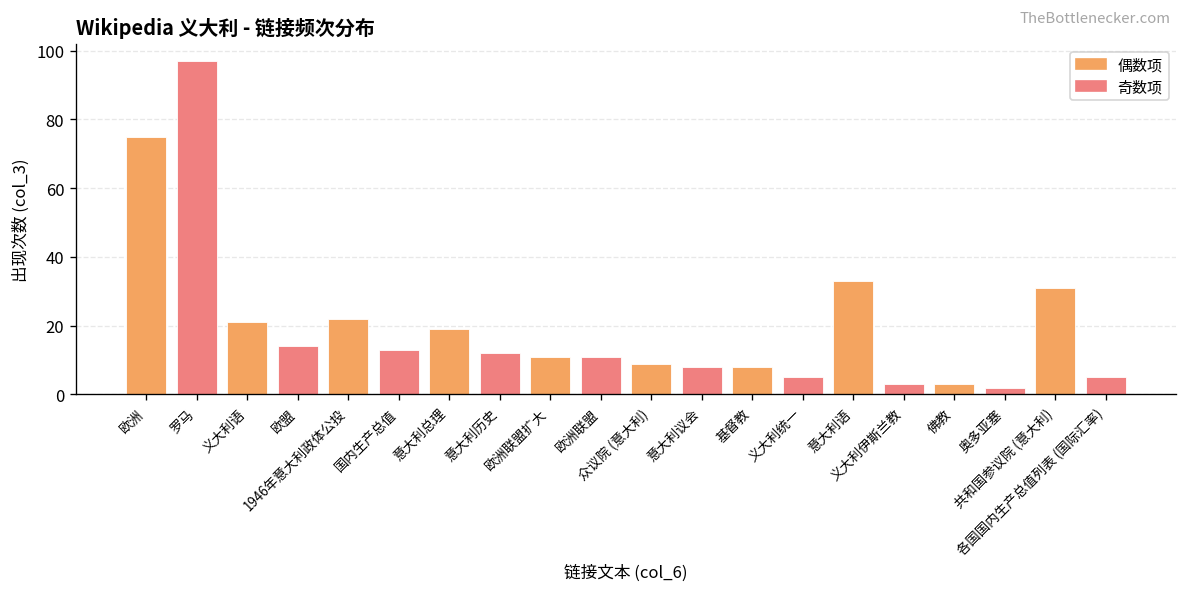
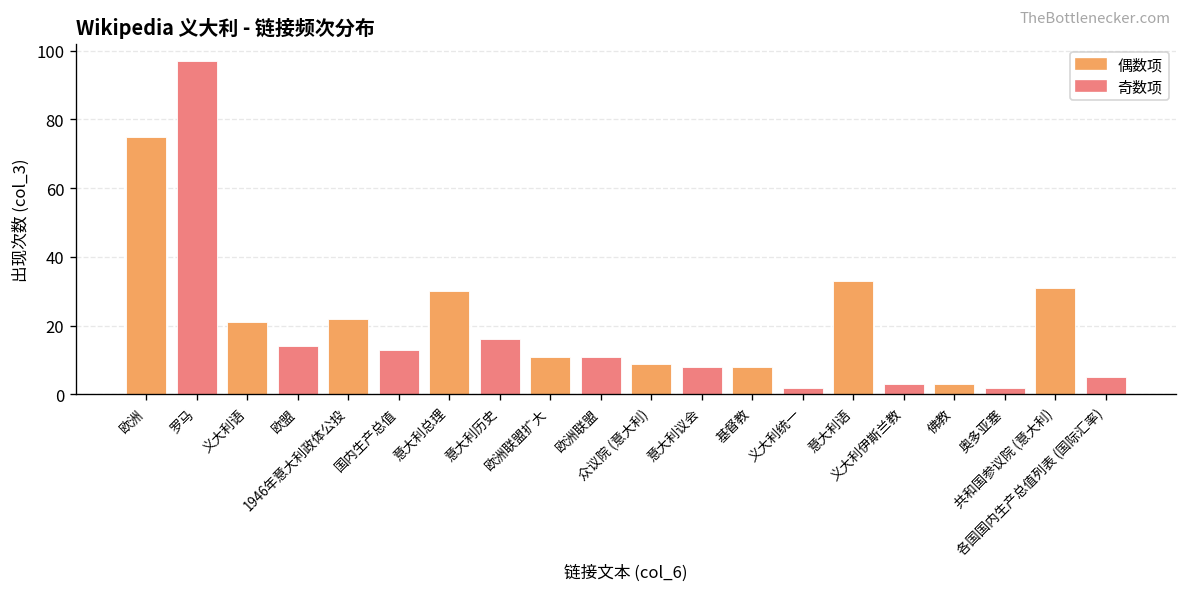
  {
    "欧洲": 75,
    "罗马": 97,
    "义大利语": 21,
    "欧盟": 14,
    "1946年意大利政体公投": 22,
    "国内生产总值": 13,
-   "意大利总理": 19,
-   "意大利历史": 12,
+   "意大利总理": 30,
+   "意大利历史": 16,
    "欧洲联盟扩大": 11,
    "欧洲联盟": 11,
    "众议院 (意大利)": 9,
    "意大利议会": 8,
    "基督教": 8,
-   "义大利统一": 5,
+   "义大利统一": 2,
    "意大利语": 33,
    "义大利伊斯兰教": 3,
    "佛教": 3,
    "奥多亚塞": 2,
    "共和国参议院 (意大利)": 31,
    "各国国内生产总值列表 (国际汇率)": 5
  }
